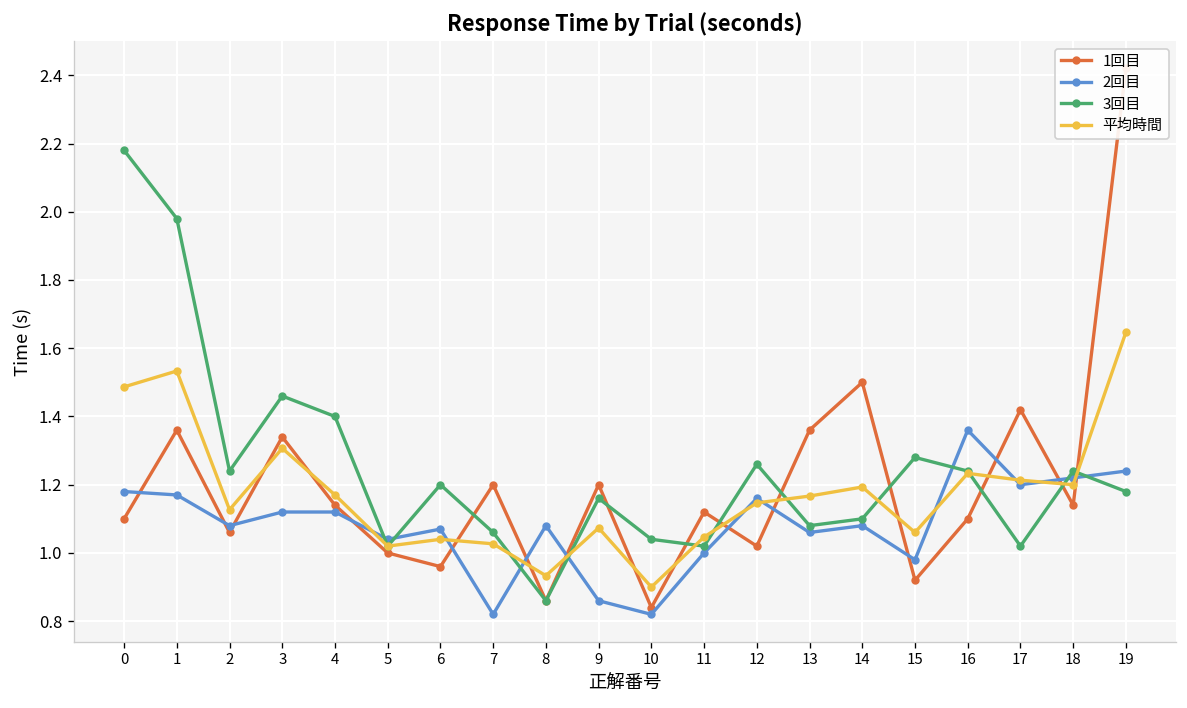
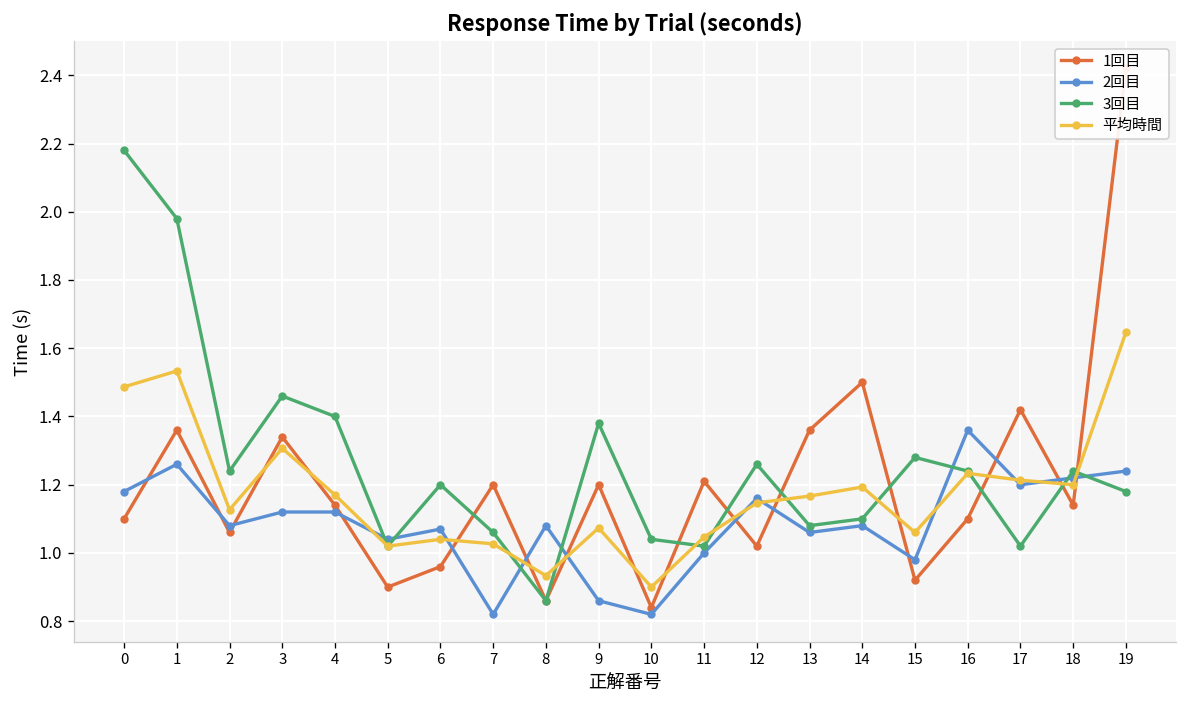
  {
    "1回目": {
      "0": 1.10,
      "1": 1.36,
      "2": 1.06,
      "3": 1.34,
      "4": 1.14,
-     "5": 1.0,
+     "5": 0.9,
      "6": 0.96,
      "7": 1.20,
      "9": 1.20,
      "10": 0.84,
-     "11": 1.12,
+     "11": 1.21,
      "12": 1.02,
      "13": 1.36,
      "14": 1.50,
      "15": 0.92,
      "16": 1.10,
      "17": 1.42,
      "18": 1.14
    },
    "2回目": {
      "0": 1.18,
-     "1": 1.17,
+     "1": 1.26,
      "2": 1.08,
      "3": 1.12,
      "4": 1.12,
      "5": 1.04,
      "6": 1.07,
      "7": 0.82,
      "8": 1.08,
      "9": 0.86,
      "10": 0.82,
      "11": 1.00,
      "12": 1.16,
      "13": 1.06,
      "14": 1.08,
      "15": 0.98,
      "16": 1.36,
      "17": 1.20,
      "18": 1.22,
      "19": 1.24
    },
    "3回目": {
      "0": 2.18,
      "1": 1.98,
      "2": 1.24,
      "3": 1.46,
      "4": 1.40,
      "6": 1.20,
      "7": 1.06,
-     "9": 1.16,
+     "9": 1.38,
      "10": 1.04,
      "11": 1.02,
      "12": 1.26,
      "13": 1.08,
      "14": 1.10,
      "15": 1.28,
      "17": 1.02,
      "18": 1.24,
      "19": 1.18
    },
    "平均時間": {
      "0": 1.49,
      "1": 1.53,
      "2": 1.13,
      "3": 1.31,
      "4": 1.17,
      "6": 1.04,
      "7": 1.03,
      "8": 0.93,
      "9": 1.07,
      "10": 0.90,
      "11": 1.05,
      "12": 1.15,
      "13": 1.17,
      "14": 1.19,
      "15": 1.06,
      "17": 1.21,
      "18": 1.20,
      "19": 1.65
    }
  }
